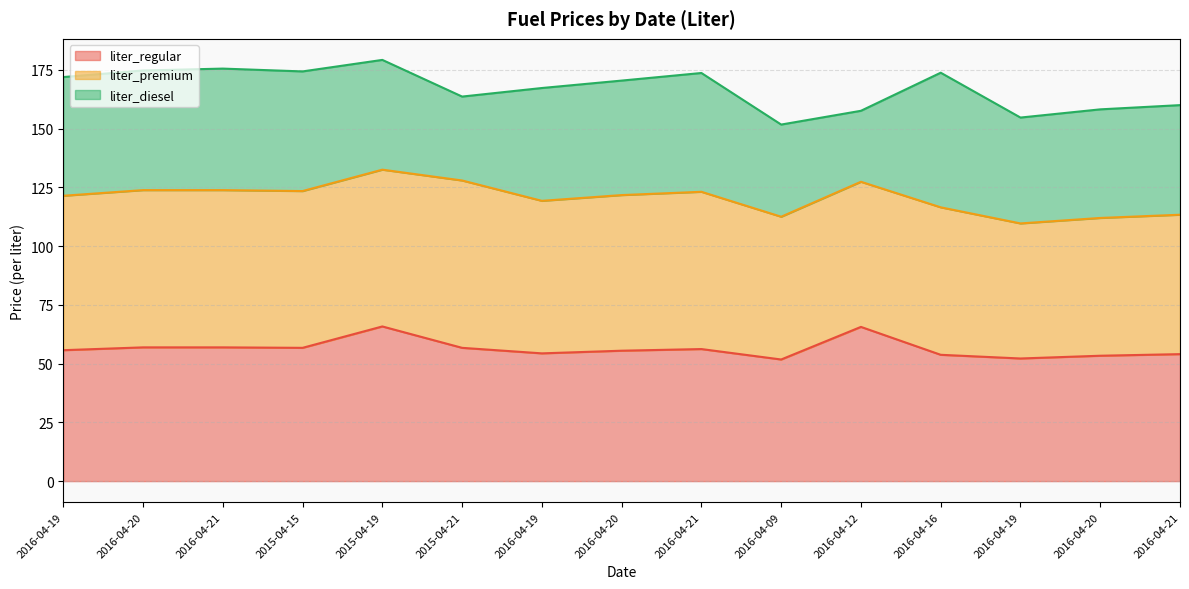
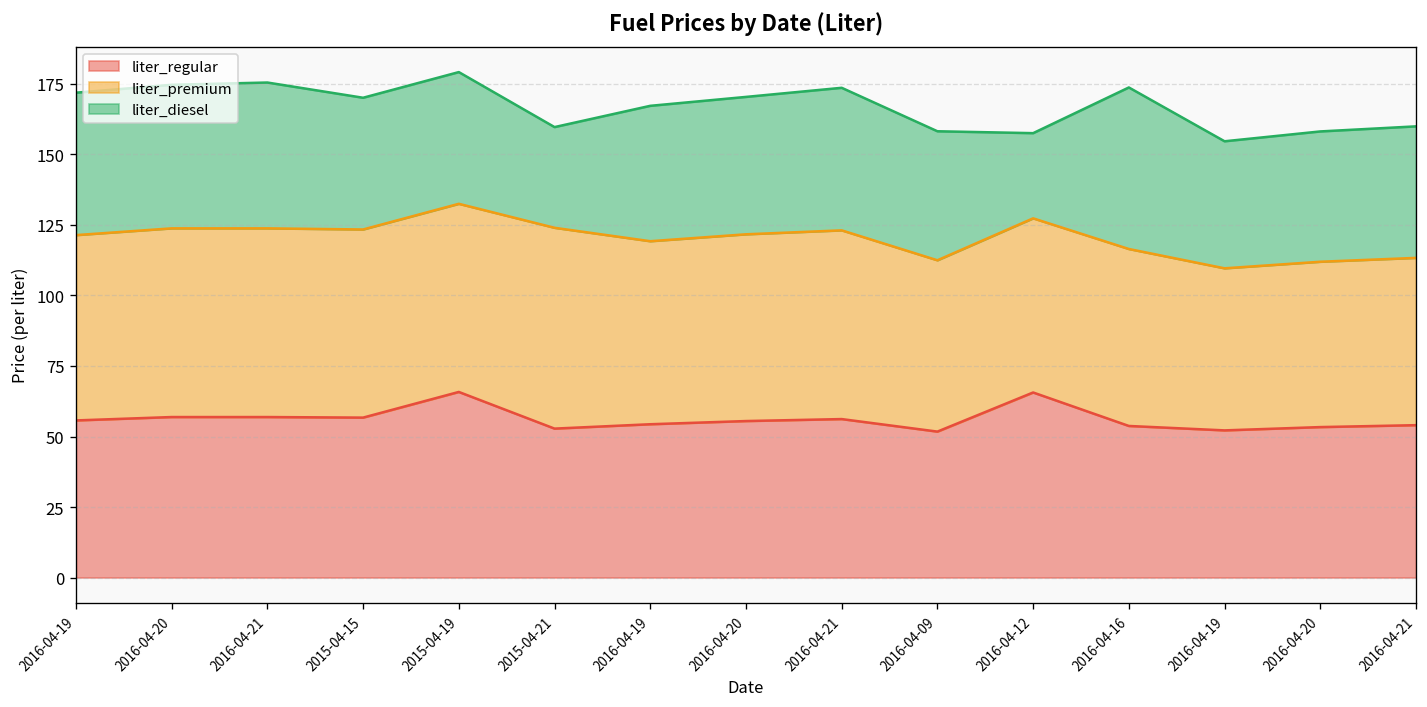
  {
    "liter_regular": {
      "2015-04-15": 57,
      "2015-04-19": 66,
-     "2015-04-21": 57,
+     "2015-04-21": 53,
      "2016-04-09": 52,
      "2016-04-12": 66,
      "2016-04-16": 54
    },
    "liter_premium": {
      "2015-04-15": 67,
      "2015-04-19": 67,
      "2015-04-21": 71,
      "2016-04-09": 61,
      "2016-04-12": 62,
      "2016-04-16": 63
    },
    "liter_diesel": {
-     "2015-04-15": 51,
+     "2015-04-15": 47,
      "2015-04-19": 47,
      "2015-04-21": 36,
-     "2016-04-09": 39,
+     "2016-04-09": 46,
      "2016-04-12": 30,
      "2016-04-16": 57
    }
  }
